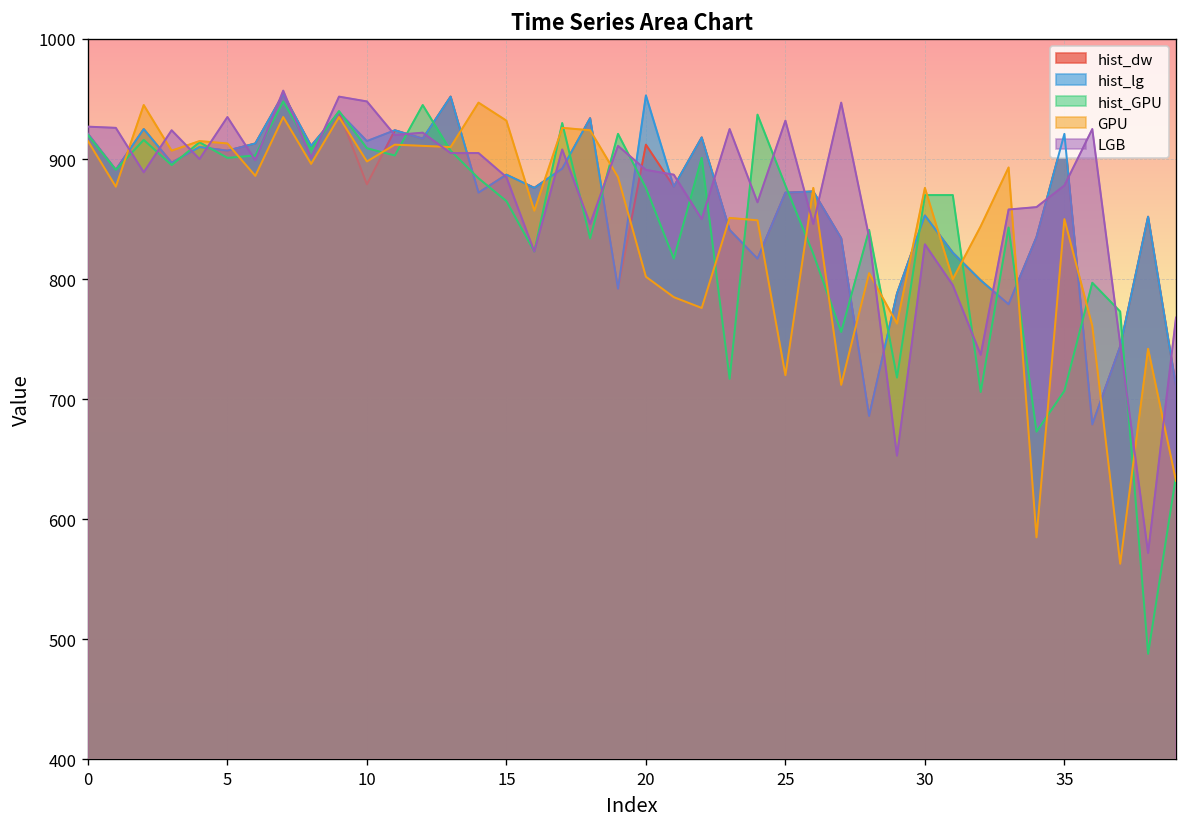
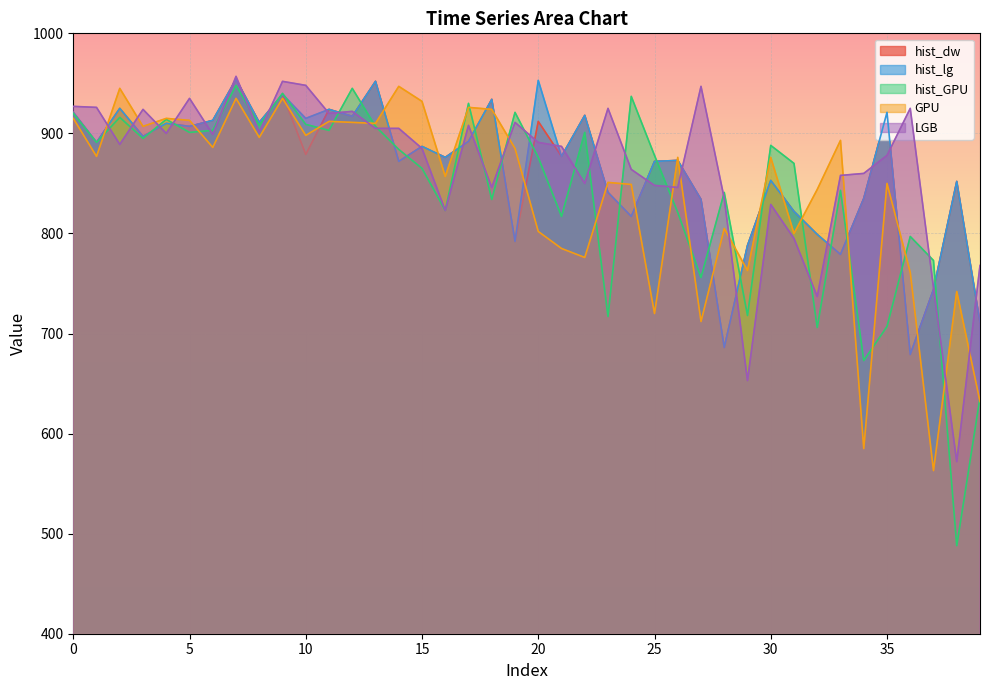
  {
    "hist_dw": {
      "10": 879,
      "20": 912
    },
    "hist_lg": {
      "10": 915,
      "20": 953
    },
    "hist_GPU": {
      "5": 901,
      "10": 909,
      "15": 865,
      "20": 876,
      "25": 878,
-     "30": 870,
+     "30": 888,
      "35": 707
    },
    "GPU": {
      "0": 915,
      "5": 913,
      "10": 898,
      "15": 932,
      "20": 802,
      "25": 720,
      "30": 876,
      "35": 850
    },
    "LGB": {
      "0": 927,
      "5": 935,
      "10": 948,
      "20": 891,
-     "25": 932,
+     "25": 848,
      "30": 829,
      "35": 878
    }
  }
